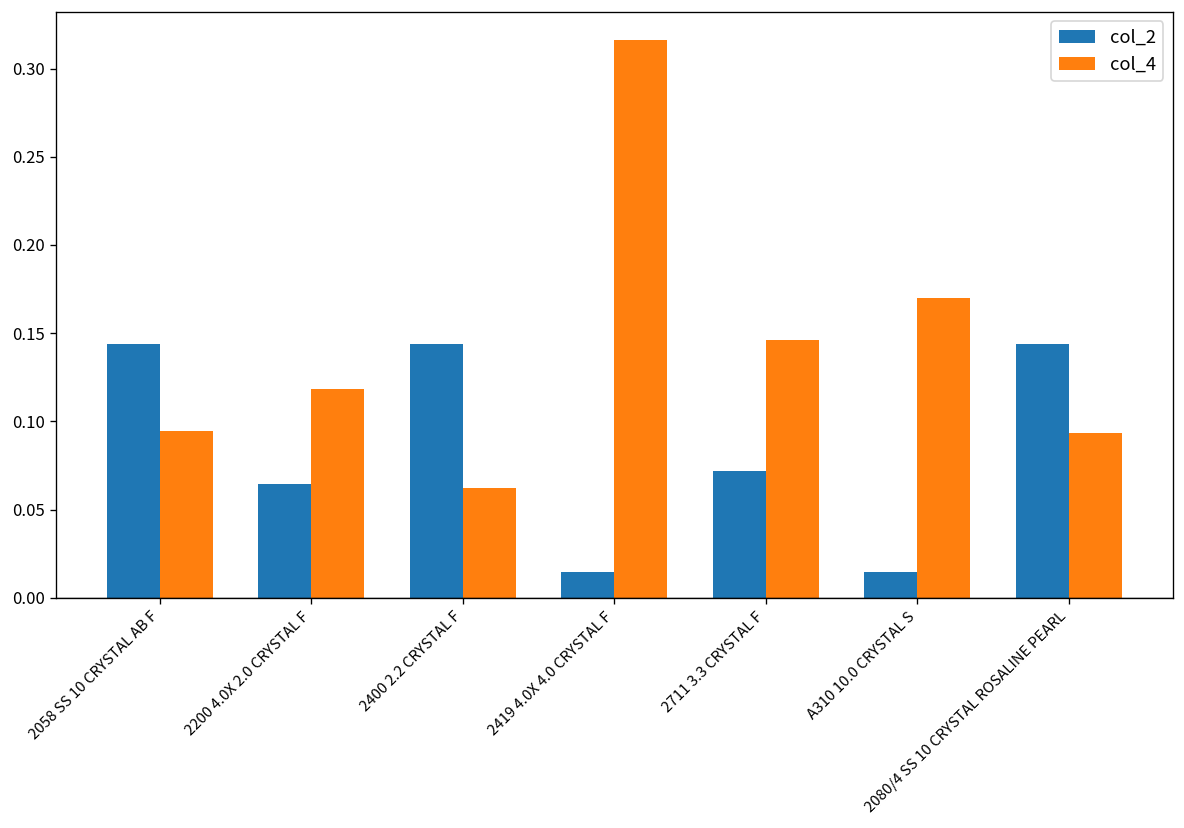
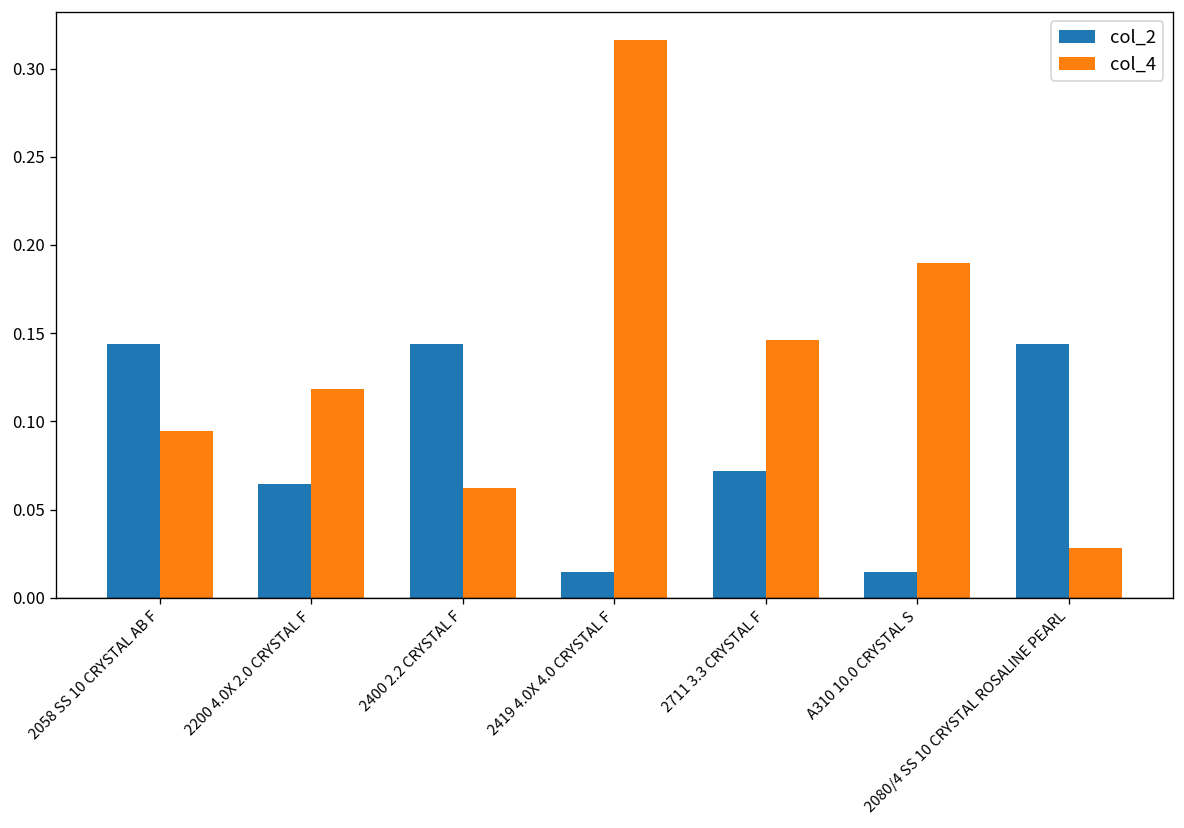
  {
    "col_2": {
      "2058 SS 10 CRYSTAL AB F": 0.144,
      "2200 4.0X 2.0 CRYSTAL F": 0.064,
      "2400 2.2 CRYSTAL F": 0.144,
      "2419 4.0X 4.0 CRYSTAL F": 0.014,
      "2711 3.3 CRYSTAL F": 0.072,
      "A310 10.0 CRYSTAL S": 0.014,
      "2080/4 SS 10 CRYSTAL ROSALINE PEARL": 0.144
    },
    "col_4": {
      "2058 SS 10 CRYSTAL AB F": 0.094,
      "2200 4.0X 2.0 CRYSTAL F": 0.118,
      "2400 2.2 CRYSTAL F": 0.062,
      "2419 4.0X 4.0 CRYSTAL F": 0.316,
      "2711 3.3 CRYSTAL F": 0.146,
-     "A310 10.0 CRYSTAL S": 0.17,
-     "2080/4 SS 10 CRYSTAL ROSALINE PEARL": 0.094
+     "A310 10.0 CRYSTAL S": 0.19,
+     "2080/4 SS 10 CRYSTAL ROSALINE PEARL": 0.028
    }
  }
